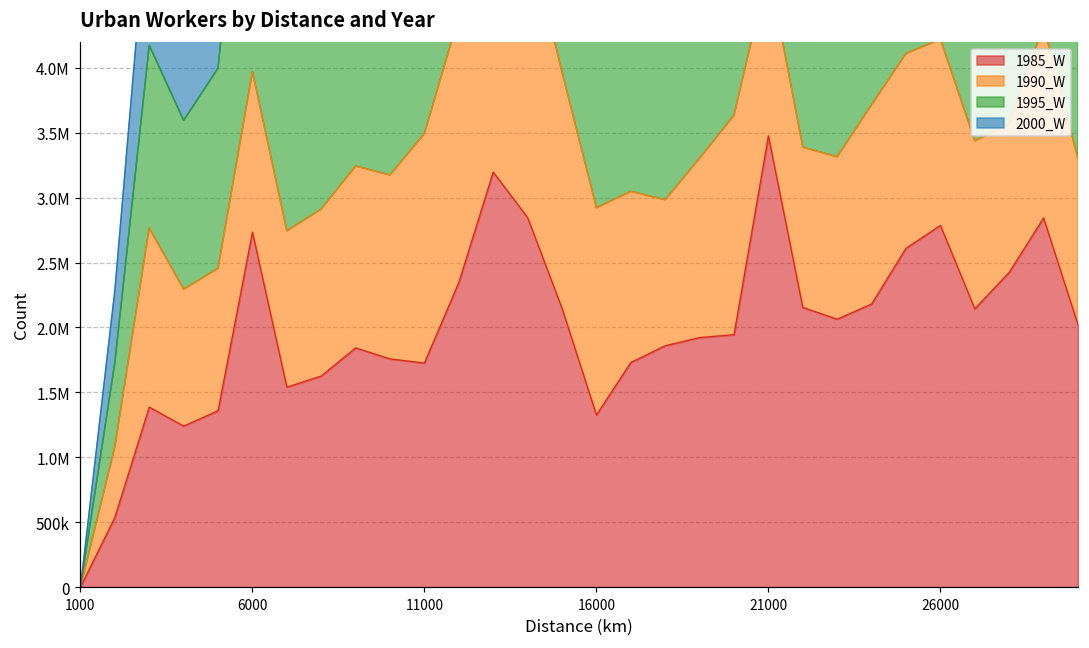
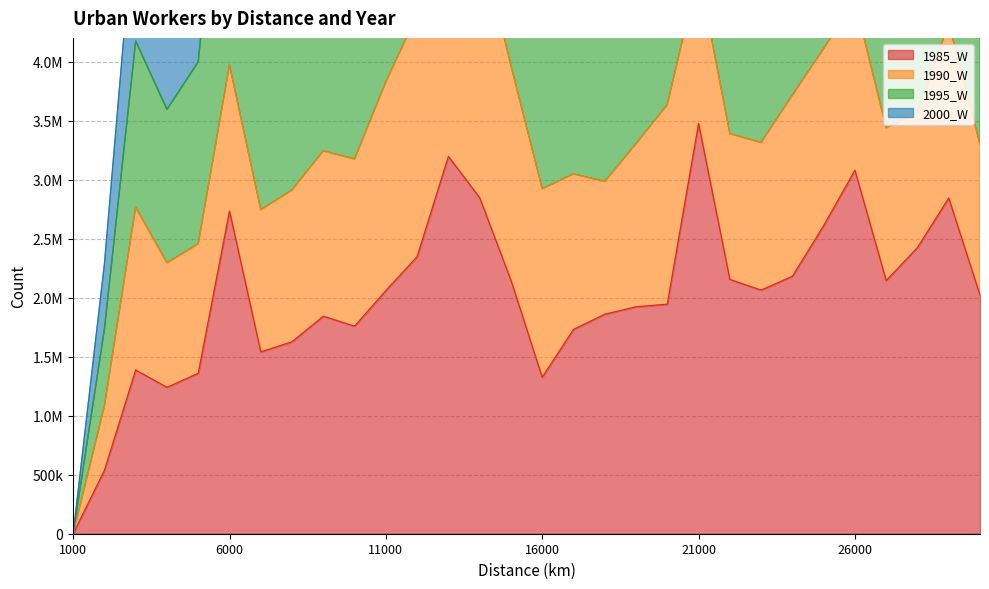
  {
    "1985_W": {
      "6000": 2730000,
-     "11000": 1730000,
+     "11000": 2060000,
      "16000": 1330000,
      "21000": 3470000,
-     "26000": 2790000
+     "26000": 3080000
    },
    "1990_W": {
      "6000": 1240000,
      "11000": 1770000,
      "16000": 1600000
    }
  }
